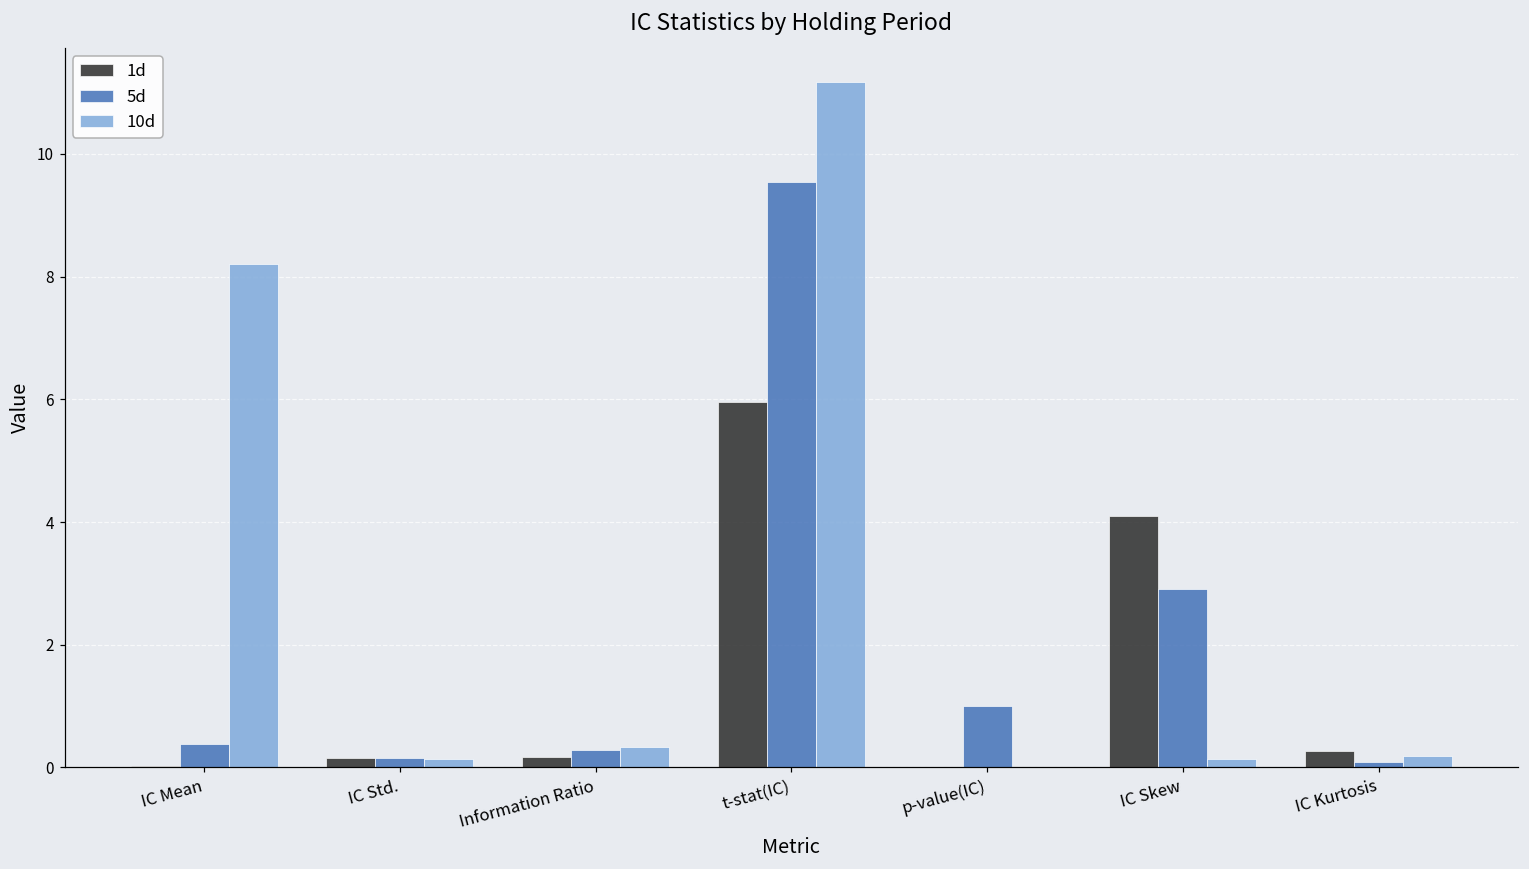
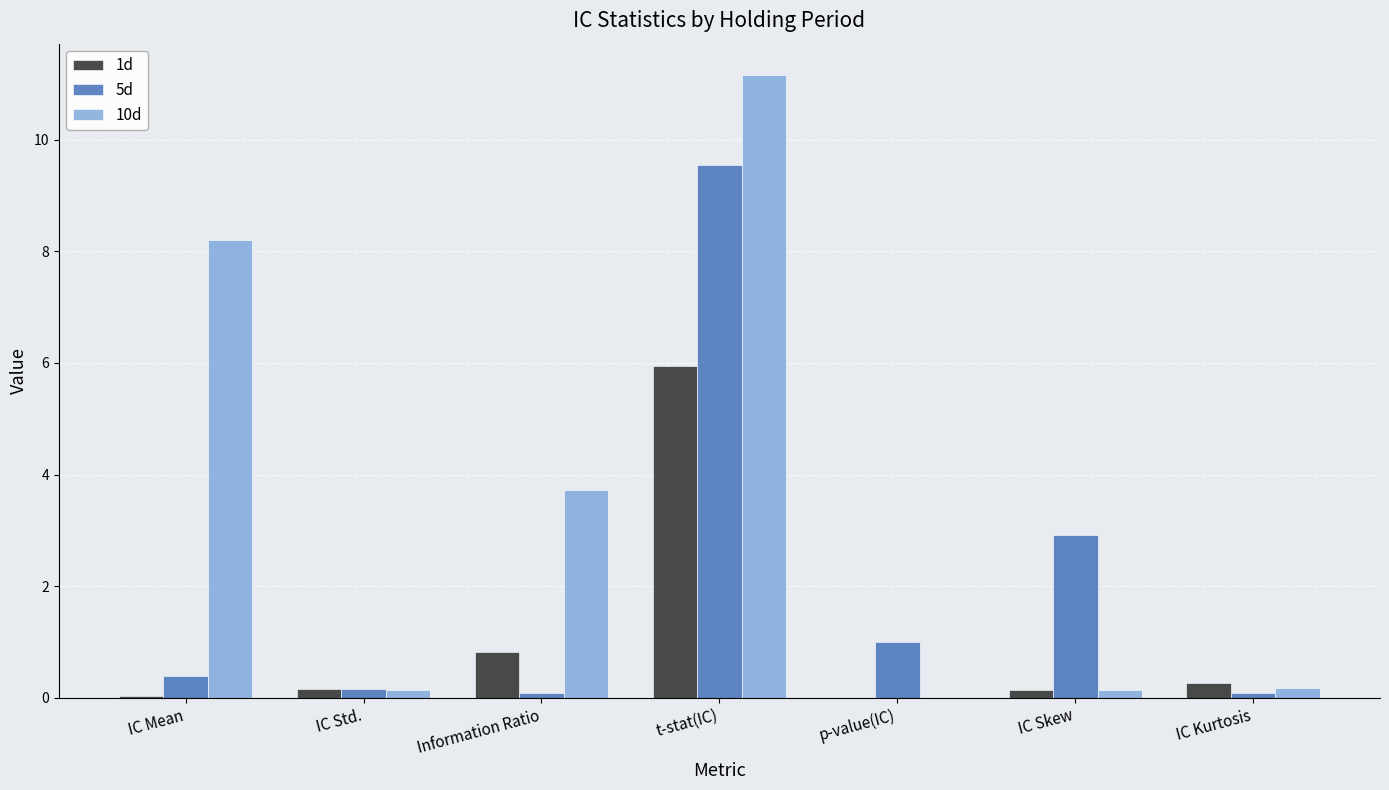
  {
    "1d": {
      "IC Std.": 0.1,
-     "Information Ratio": 0.2,
+     "Information Ratio": 0.8,
      "t-stat(IC)": 6.0,
-     "IC Skew": 4.1,
+     "IC Skew": 0.1,
      "IC Kurtosis": 0.3
    },
    "5d": {
      "IC Mean": 0.4,
      "IC Std.": 0.1,
-     "Information Ratio": 0.3,
+     "Information Ratio": 0.1,
      "t-stat(IC)": 9.5,
      "p-value(IC)": 1.0,
      "IC Skew": 2.9,
      "IC Kurtosis": 0.1
    },
    "10d": {
      "IC Mean": 8.2,
      "IC Std.": 0.1,
-     "Information Ratio": 0.3,
+     "Information Ratio": 3.7,
      "t-stat(IC)": 11.2,
      "IC Skew": 0.1,
      "IC Kurtosis": 0.2
    }
  }
